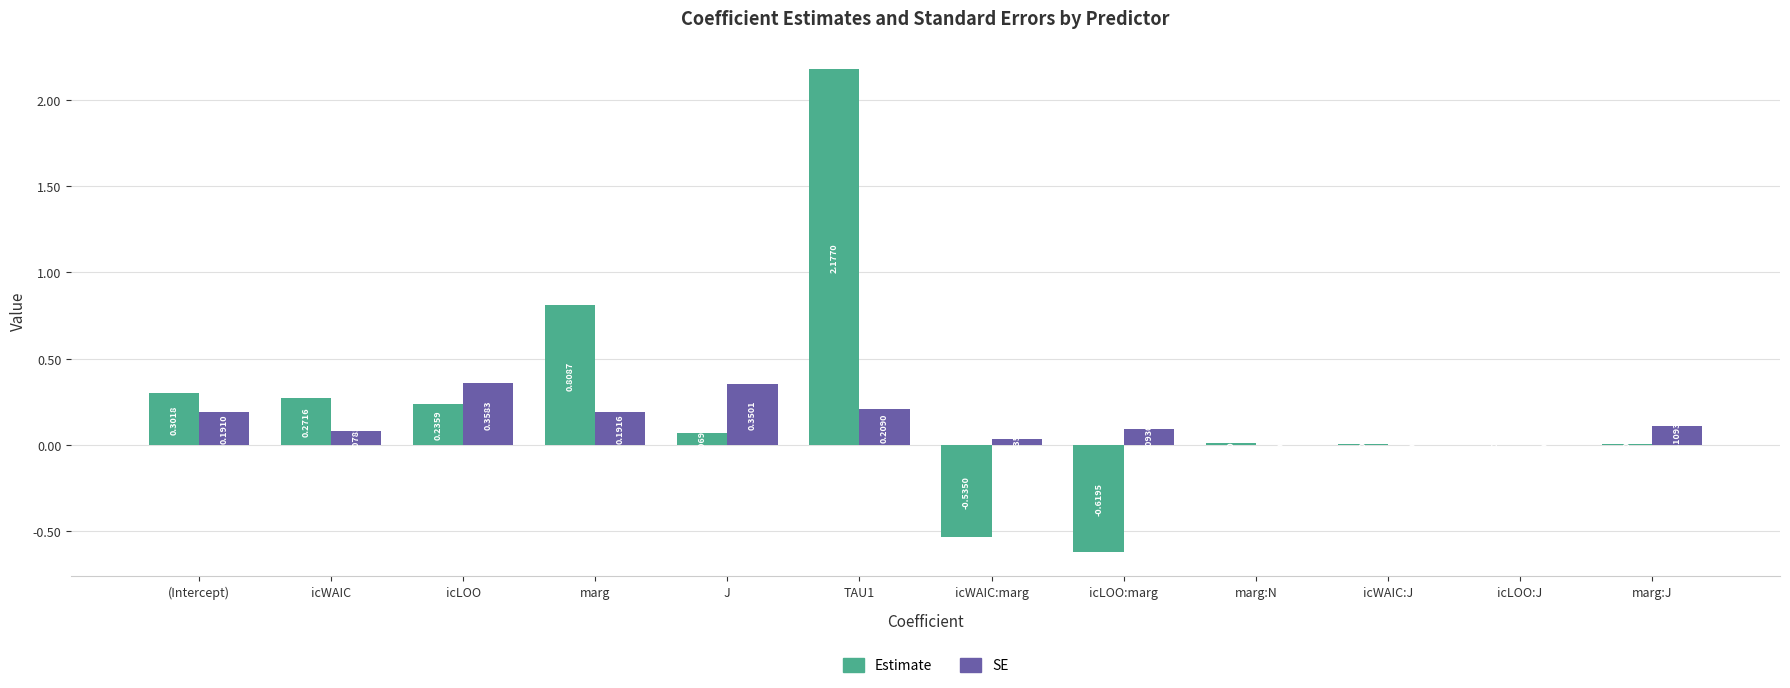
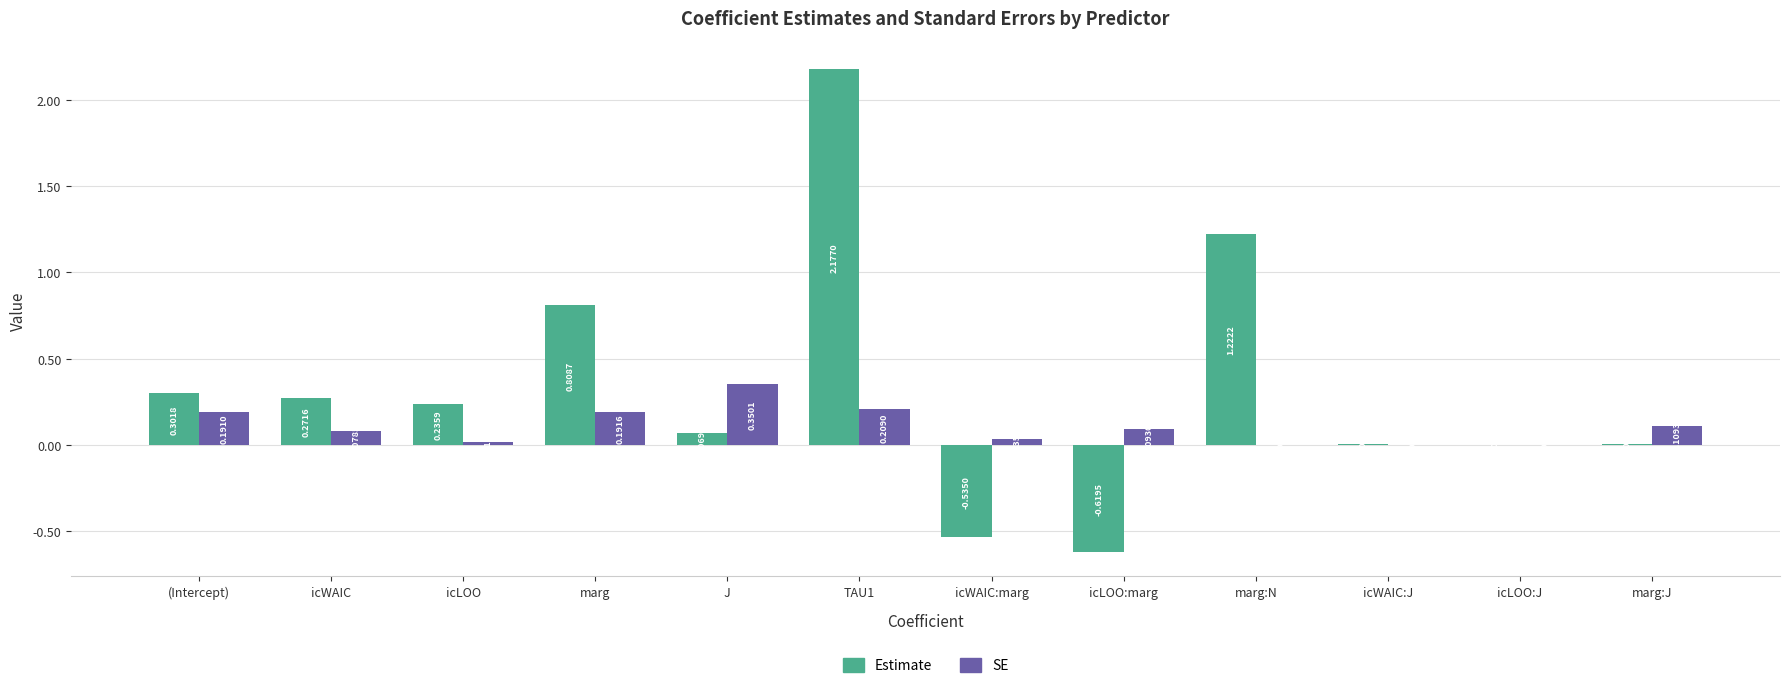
  {
    "Estimate": {
      "J": 0.07,
-     "marg:N": 0.01
+     "marg:N": 1.22
    },
    "SE": {
      "icWAIC": 0.08,
-     "icLOO": 0.36,
+     "icLOO": 0.02,
      "icWAIC:marg": 0.04,
      "icLOO:marg": 0.09
    }
  }
